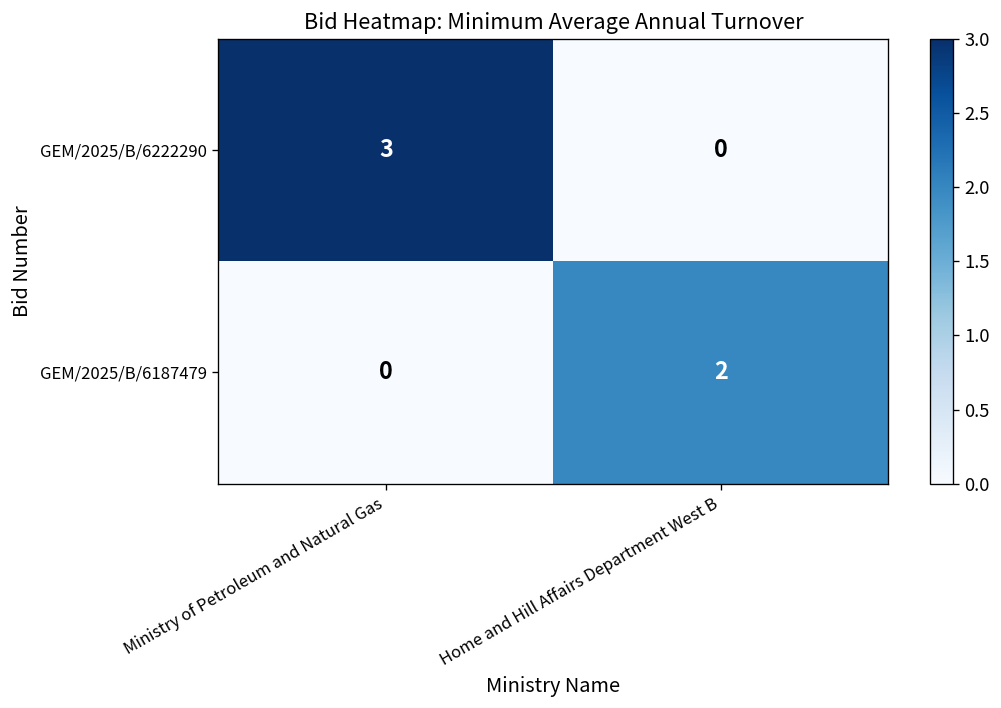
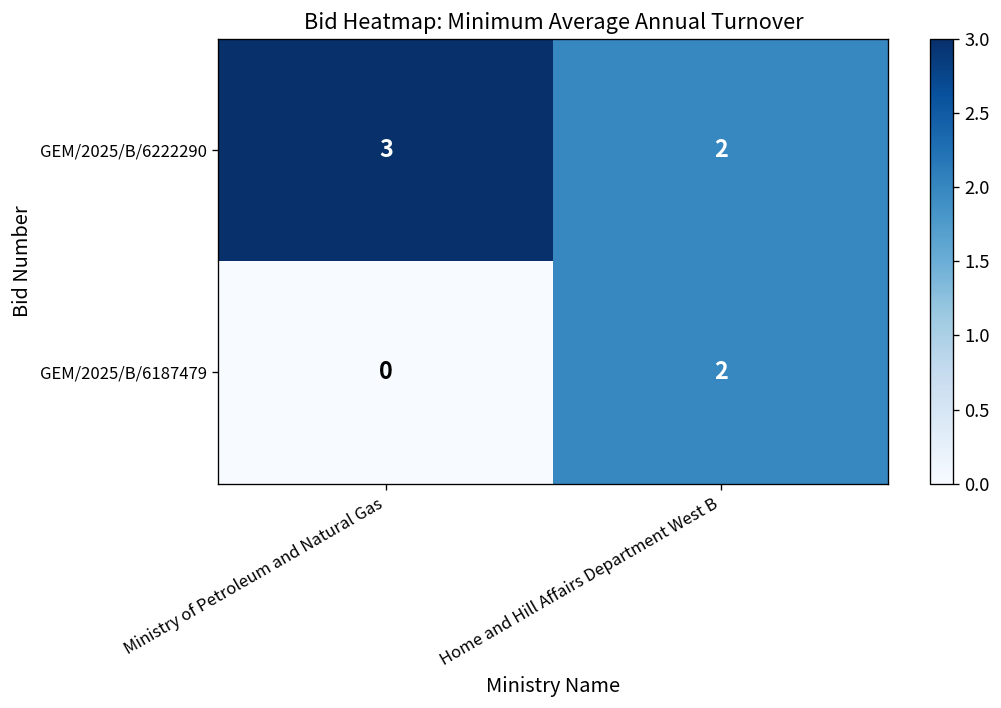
  {
    "GEM/2025/B/6222290": {
      "Ministry of Petroleum and Natural Gas": 3,
-     "Home and Hill Affairs Department West B": 0
+     "Home and Hill Affairs Department West B": 2
    },
    "GEM/2025/B/6187479": {
      "Ministry of Petroleum and Natural Gas": 0,
      "Home and Hill Affairs Department West B": 2
    }
  }
